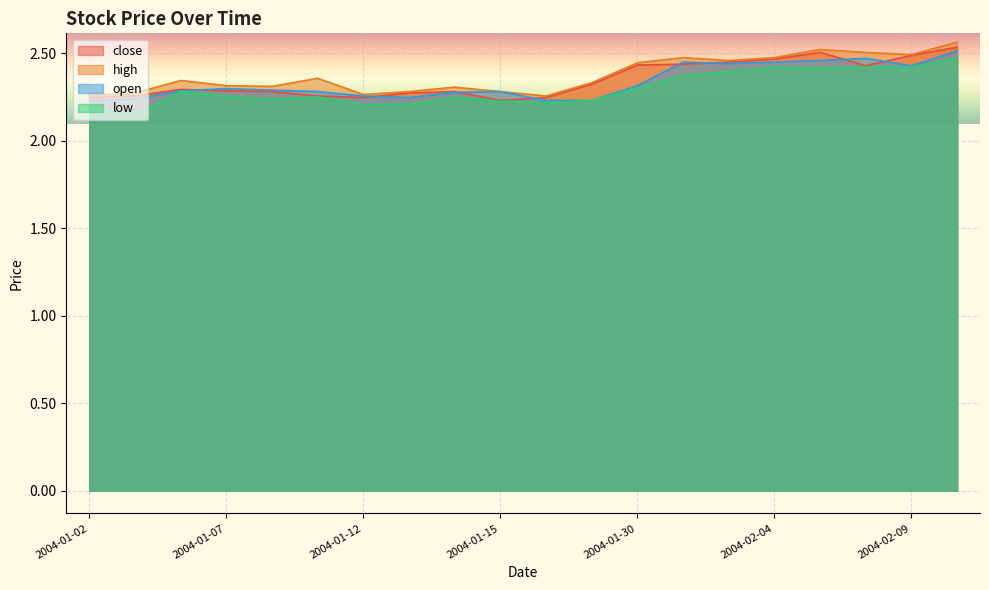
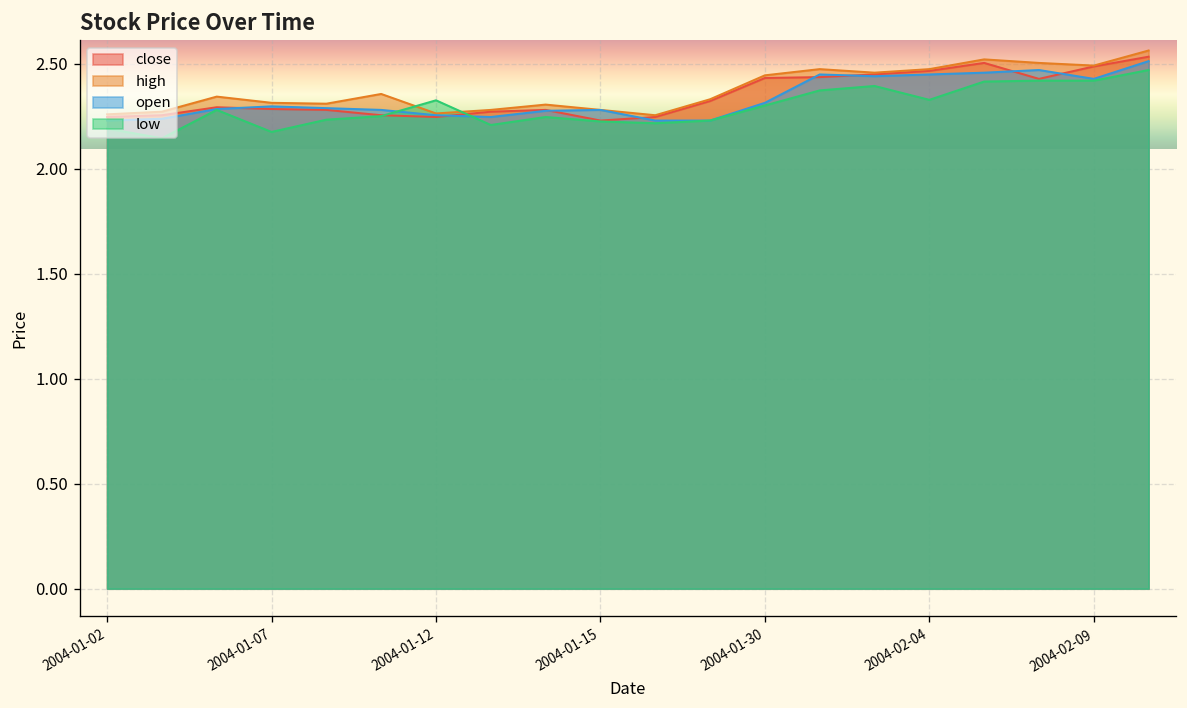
  {
    "open": {
      "2004-02-04": 2.45
    },
    "low": {
-     "2004-01-07": 2.26,
-     "2004-01-12": 2.21,
-     "2004-02-04": 2.42
+     "2004-01-07": 2.18,
+     "2004-01-12": 2.33,
+     "2004-02-04": 2.33
    }
  }
